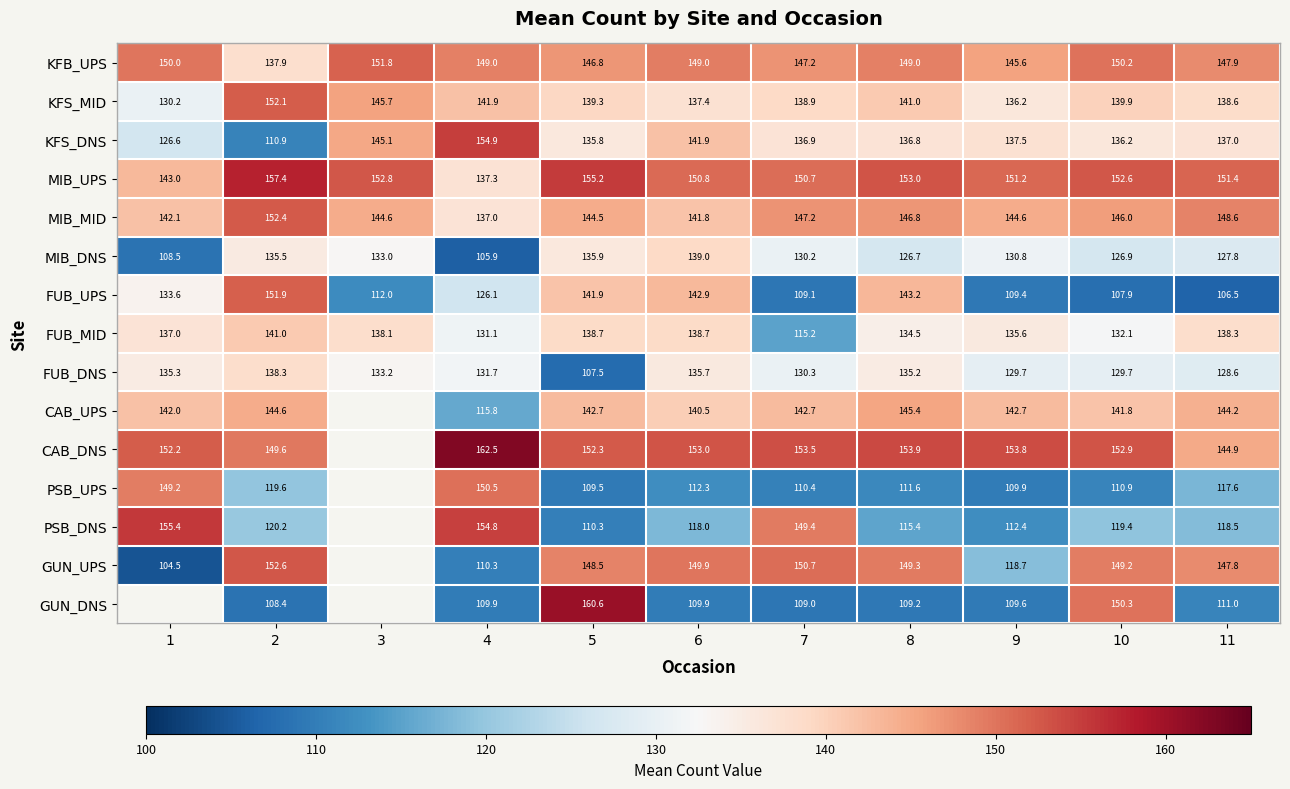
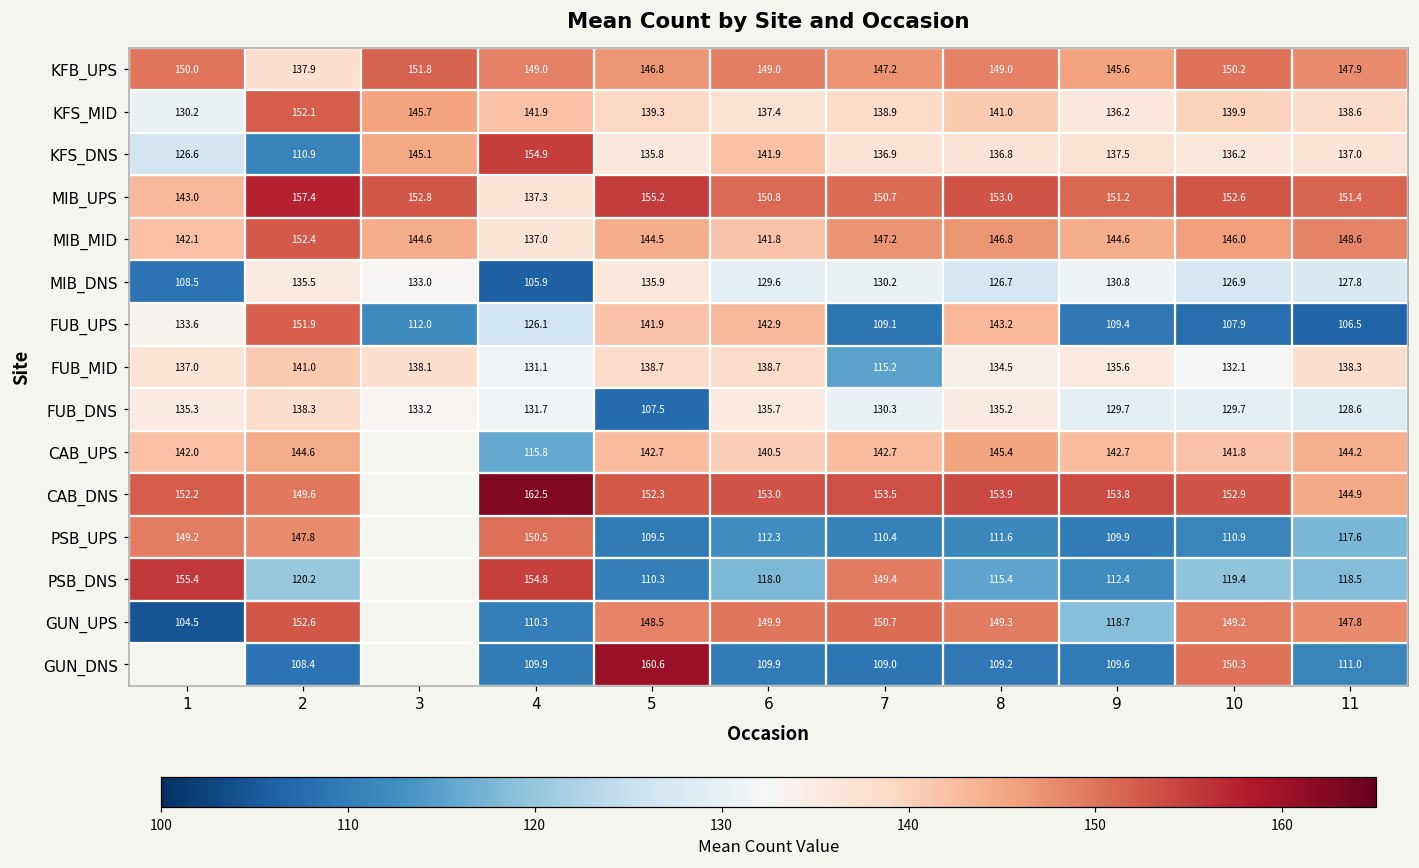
  {
    "KFB_UPS": {
      "1": 150.0,
      "2": 137.9,
      "3": 151.8,
      "4": 149.0,
      "5": 146.8,
      "6": 149.0,
      "7": 147.2,
      "8": 149.0,
      "9": 145.6,
      "10": 150.2,
      "11": 147.9
    },
    "KFS_MID": {
      "1": 130.2,
      "2": 152.1,
      "3": 145.7,
      "4": 141.9,
      "5": 139.3,
      "6": 137.4,
      "7": 138.9,
      "8": 141.0,
      "9": 136.2,
      "10": 139.9,
      "11": 138.6
    },
    "KFS_DNS": {
      "1": 126.6,
      "2": 110.9,
      "3": 145.1,
      "4": 154.9,
      "5": 135.8,
      "6": 141.9,
      "7": 136.9,
      "8": 136.8,
      "9": 137.5,
      "10": 136.2,
      "11": 137.0
    },
    "MIB_UPS": {
      "1": 143.0,
      "2": 157.4,
      "3": 152.8,
      "4": 137.3,
      "5": 155.2,
      "6": 150.8,
      "7": 150.7,
      "8": 153.0,
      "9": 151.2,
      "10": 152.6,
      "11": 151.4
    },
    "MIB_MID": {
      "1": 142.1,
      "2": 152.4,
      "3": 144.6,
      "4": 137.0,
      "5": 144.5,
      "6": 141.8,
      "7": 147.2,
      "8": 146.8,
      "9": 144.6,
      "10": 146.0,
      "11": 148.6
    },
    "MIB_DNS": {
      "1": 108.5,
      "2": 135.5,
      "3": 133.0,
      "4": 105.9,
      "5": 135.9,
-     "6": 139.0,
+     "6": 129.6,
      "7": 130.2,
      "8": 126.7,
      "9": 130.8,
      "10": 126.9,
      "11": 127.8
    },
    "FUB_UPS": {
      "1": 133.6,
      "2": 151.9,
      "3": 112.0,
      "4": 126.1,
      "5": 141.9,
      "6": 142.9,
      "7": 109.1,
      "8": 143.2,
      "9": 109.4,
      "10": 107.9,
      "11": 106.5
    },
    "FUB_MID": {
      "1": 137.0,
      "2": 141.0,
      "3": 138.1,
      "4": 131.1,
      "5": 138.7,
      "6": 138.7,
      "7": 115.2,
      "8": 134.5,
      "9": 135.6,
      "10": 132.1,
      "11": 138.3
    },
    "FUB_DNS": {
      "1": 135.3,
      "2": 138.3,
      "3": 133.2,
      "4": 131.7,
      "5": 107.5,
      "6": 135.7,
      "7": 130.3,
      "8": 135.2,
      "9": 129.7,
      "10": 129.7,
      "11": 128.6
    },
    "CAB_UPS": {
      "1": 142.0,
      "2": 144.6,
      "4": 115.8,
      "5": 142.7,
      "6": 140.5,
      "7": 142.7,
      "8": 145.4,
      "9": 142.7,
      "10": 141.8,
      "11": 144.2
    },
    "CAB_DNS": {
      "1": 152.2,
      "2": 149.6,
      "4": 162.5,
      "5": 152.3,
      "6": 153.0,
      "7": 153.5,
      "8": 153.9,
      "9": 153.8,
      "10": 152.9,
      "11": 144.9
    },
    "PSB_UPS": {
      "1": 149.2,
-     "2": 119.6,
+     "2": 147.8,
      "4": 150.5,
      "5": 109.5,
      "6": 112.3,
      "7": 110.4,
      "8": 111.6,
      "9": 109.9,
      "10": 110.9,
      "11": 117.6
    },
    "PSB_DNS": {
      "1": 155.4,
      "2": 120.2,
      "4": 154.8,
      "5": 110.3,
      "6": 118.0,
      "7": 149.4,
      "8": 115.4,
      "9": 112.4,
      "10": 119.4,
      "11": 118.5
    },
    "GUN_UPS": {
      "1": 104.5,
      "2": 152.6,
      "4": 110.3,
      "5": 148.5,
      "6": 149.9,
      "7": 150.7,
      "8": 149.3,
      "9": 118.7,
      "10": 149.2,
      "11": 147.8
    },
    "GUN_DNS": {
      "2": 108.4,
      "4": 109.9,
      "5": 160.6,
      "6": 109.9,
      "7": 109.0,
      "8": 109.2,
      "9": 109.6,
      "10": 150.3,
      "11": 111.0
    }
  }
